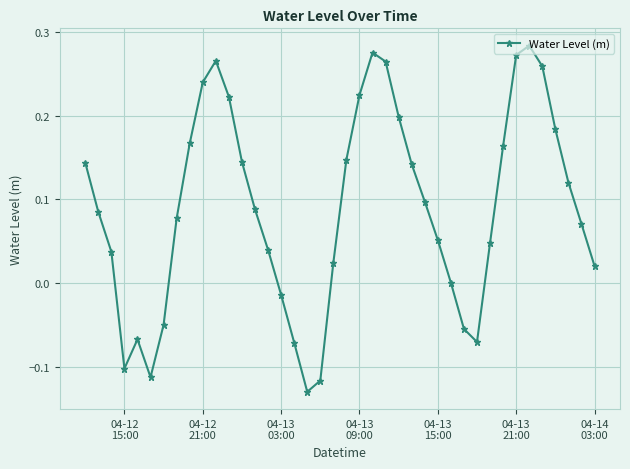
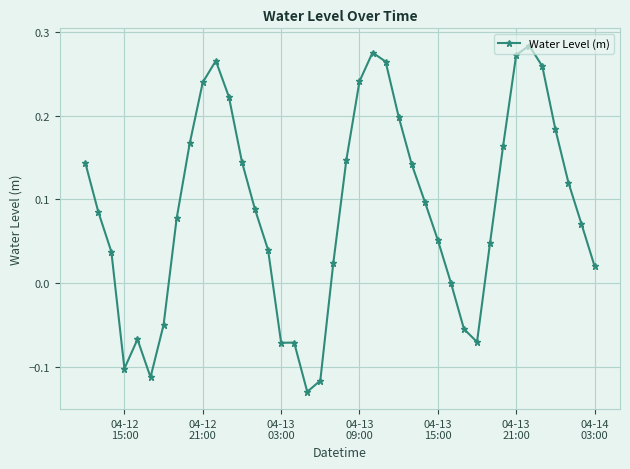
  {
    "04-12 15:00": -0.10,
    "04-12 21:00": 0.24,
-   "04-13 03:00": -0.01,
-   "04-13 09:00": 0.22,
+   "04-13 03:00": -0.07,
+   "04-13 09:00": 0.24,
    "04-13 15:00": 0.05,
    "04-13 21:00": 0.27,
    "04-14 03:00": 0.02
  }
